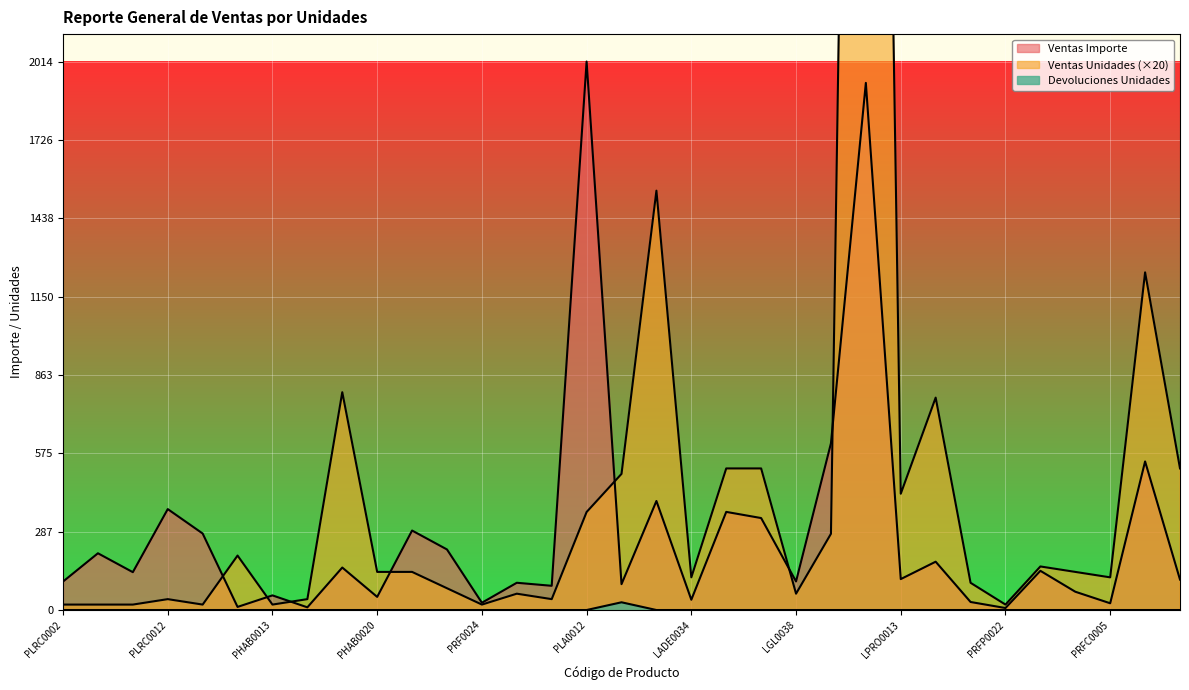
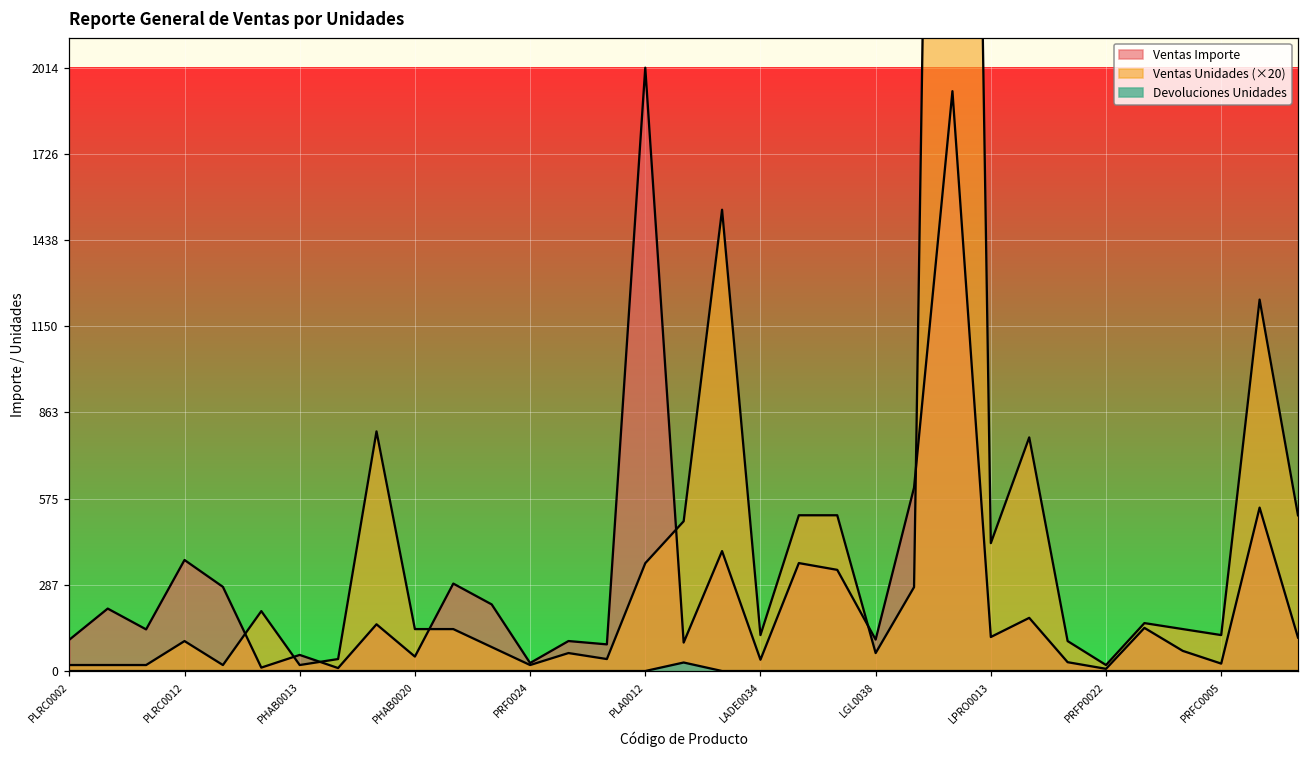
  {
    "Ventas Importe": {
      "PLRC0002": 100,
      "PLRC0012": 370,
      "PHAB0013": 50,
      "PHAB0020": 50,
      "PLA0012": 2010,
      "LADE0034": 40,
      "LGL0038": 100,
      "LPRO0013": 110,
      "PRFC0005": 20
    },
    "Ventas Unidades (×20)": {
      "PLRC0002": 20,
-     "PLRC0012": 40,
+     "PLRC0012": 100,
      "PHAB0013": 20,
      "PHAB0020": 140,
      "PLA0012": 360,
      "LADE0034": 120,
      "LGL0038": 60,
      "LPRO0013": 430,
      "PRFP0022": 20,
      "PRFC0005": 120
    },
    "Devoluciones Unidades": {
      "PLRC0002": 0,
      "PLRC0012": 0,
      "PHAB0013": 0,
      "PHAB0020": 0,
      "PRF0024": 0,
      "PLA0012": 0,
      "LADE0034": 0,
      "LGL0038": 0,
      "LPRO0013": 0,
      "PRFC0005": 0
    }
  }
